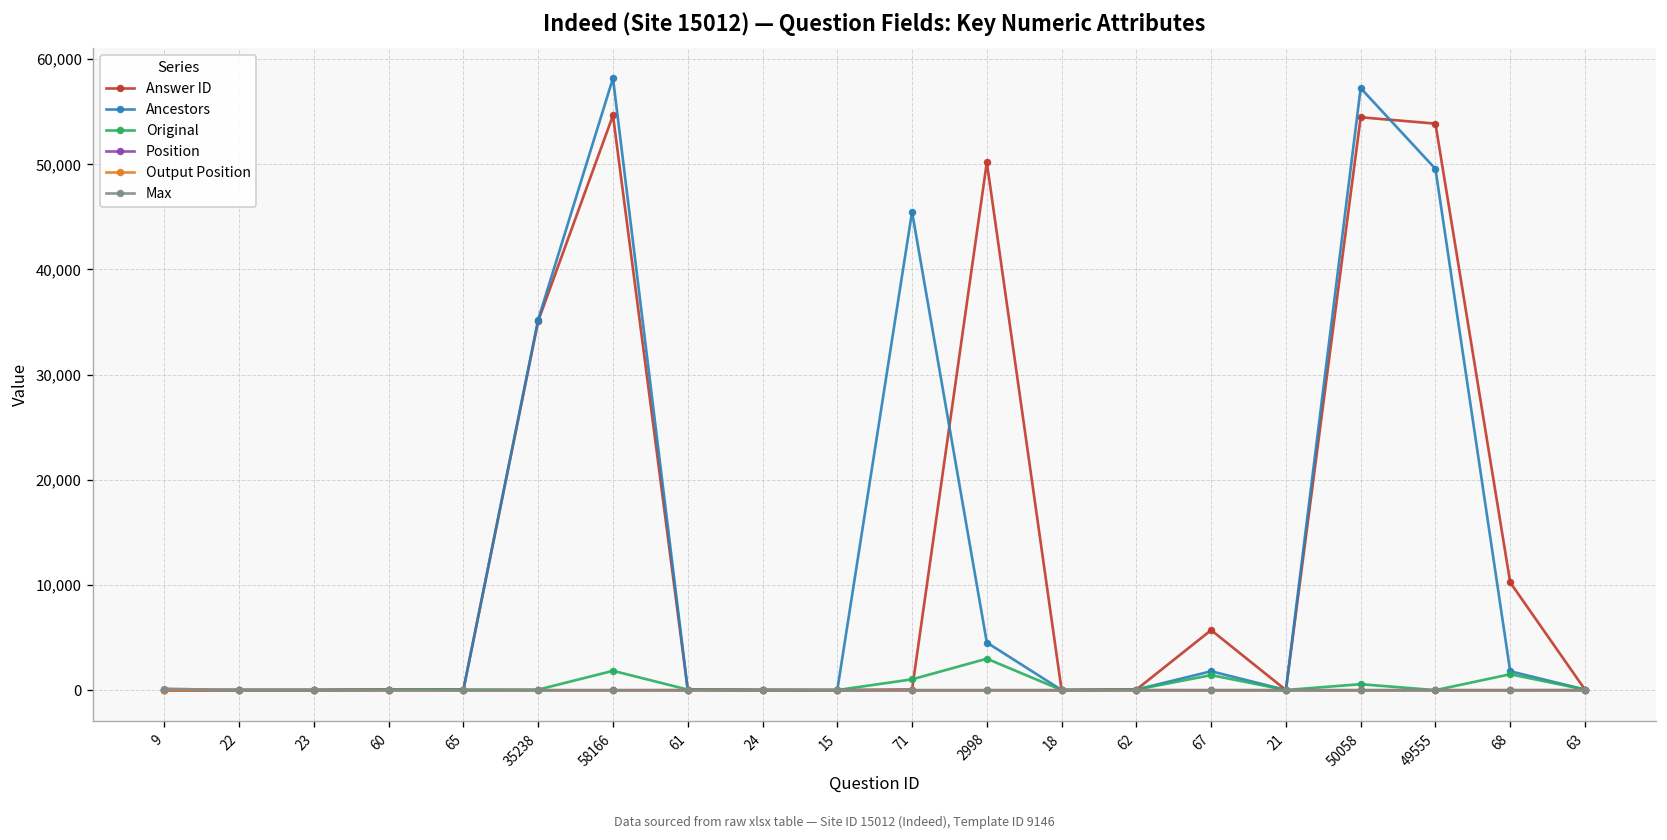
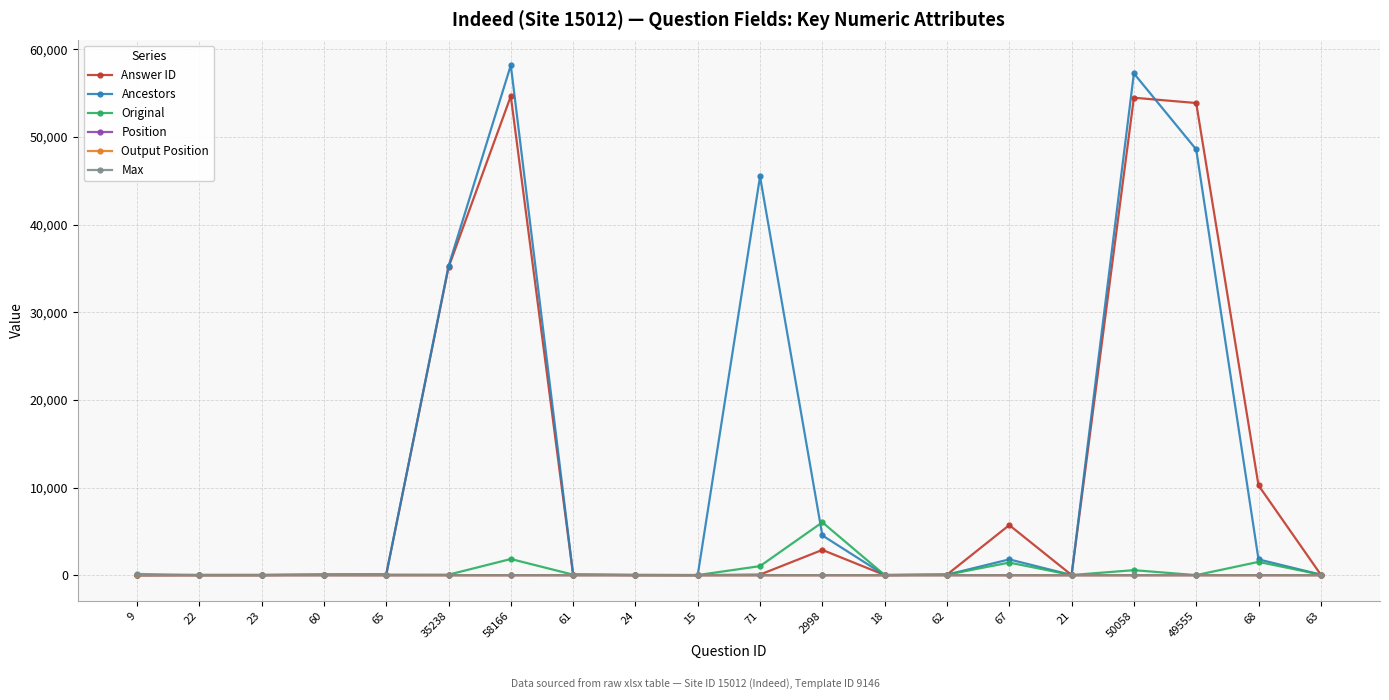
  {
    "Answer ID": {
      "58166": "55,000",
-     "2998": "50,000",
+     "2998": "3,000",
      "67": "6,000",
      "50058": "54,000",
      "49555": "54,000",
      "68": "10,000"
    },
    "Ancestors": {
      "58166": "58,000",
      "71": "45,000",
      "2998": "5,000",
      "67": "2,000",
      "50058": "57,000",
-     "49555": "50,000"
+     "49555": "49,000"
    },
    "Original": {
      "58166": "2,000",
      "71": "1,000",
-     "2998": "3,000",
+     "2998": "6,000",
      "67": "1,000",
      "50058": "1,000"
    }
  }
